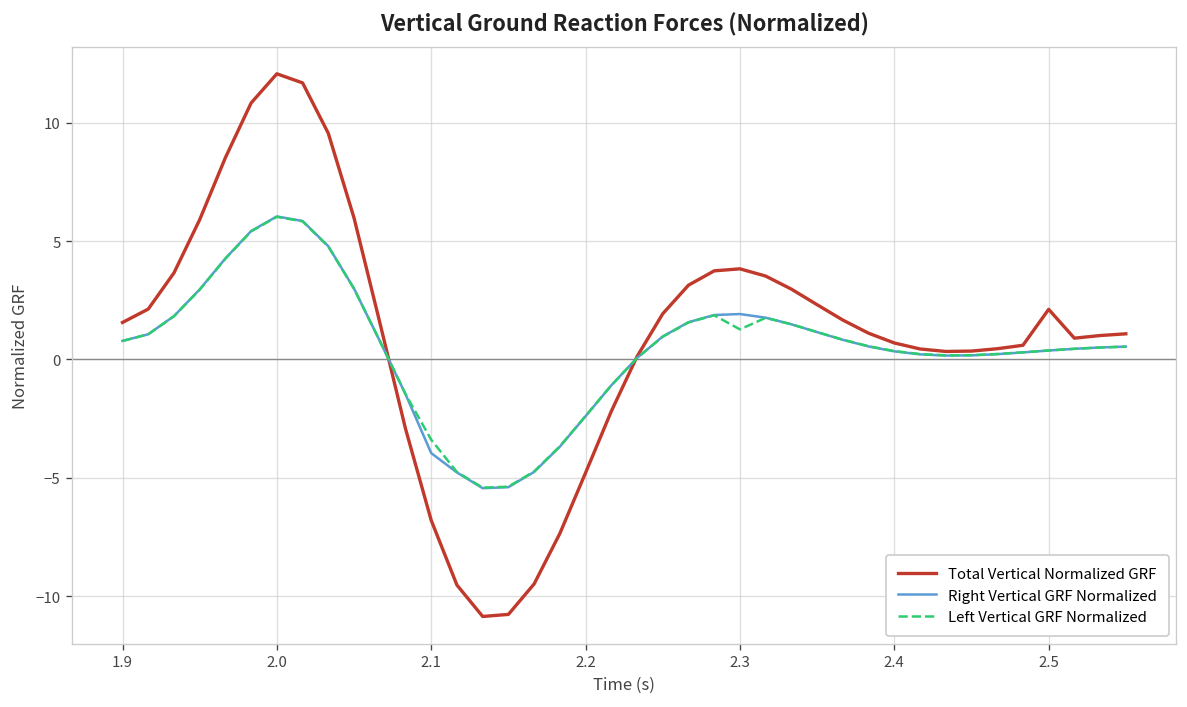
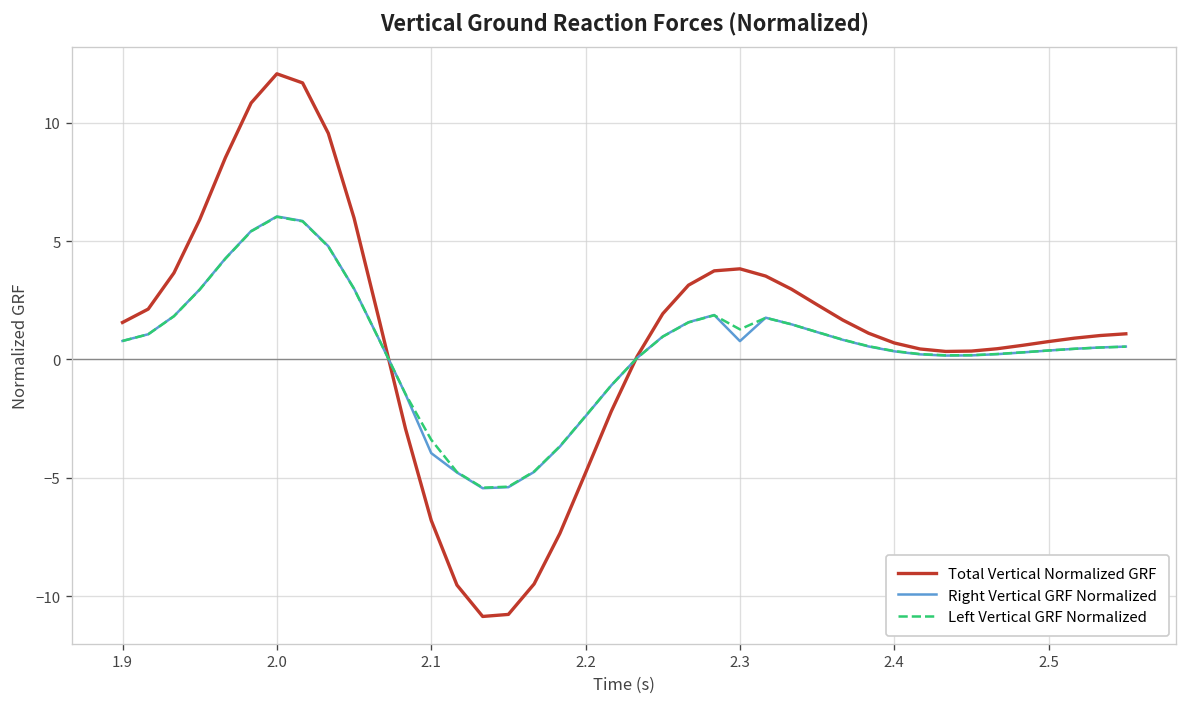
  {
    "Total Vertical Normalized GRF": {
      "1.9": 1.6,
      "2.0": 12.1,
      "2.1": -6.8,
      "2.2": -4.8,
      "2.3": 3.8,
      "2.4": 0.7,
-     "2.5": 2.1
+     "2.5": 0.8
    },
    "Right Vertical GRF Normalized": {
      "2.1": -4.0,
-     "2.3": 1.9
+     "2.3": 0.8
    },
    "Left Vertical GRF Normalized": {
      "2.1": -3.4,
      "2.3": 1.3
    }
  }
